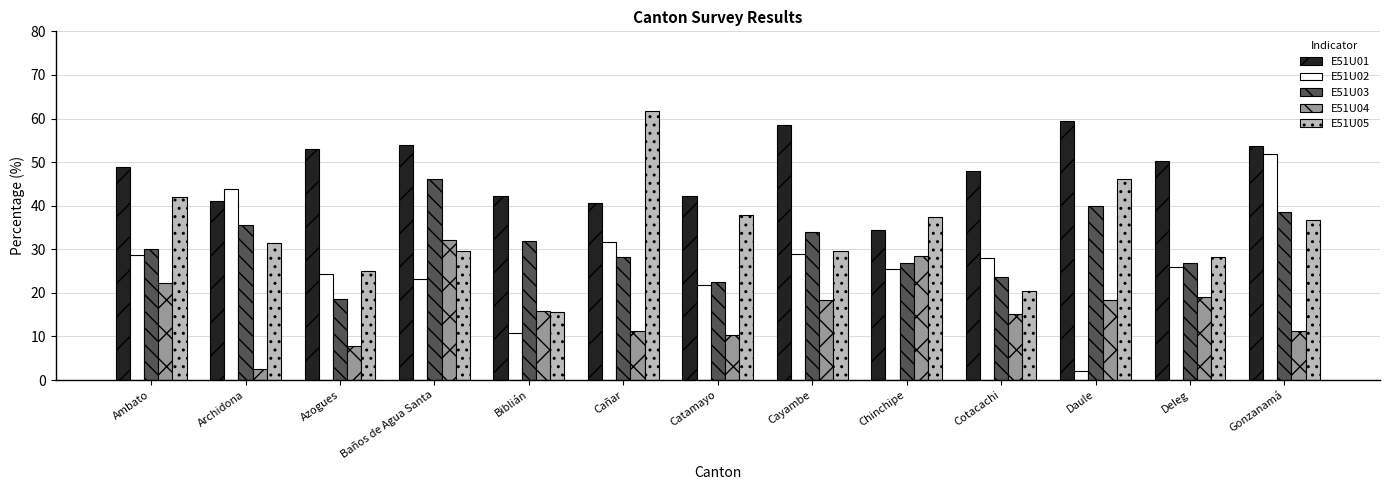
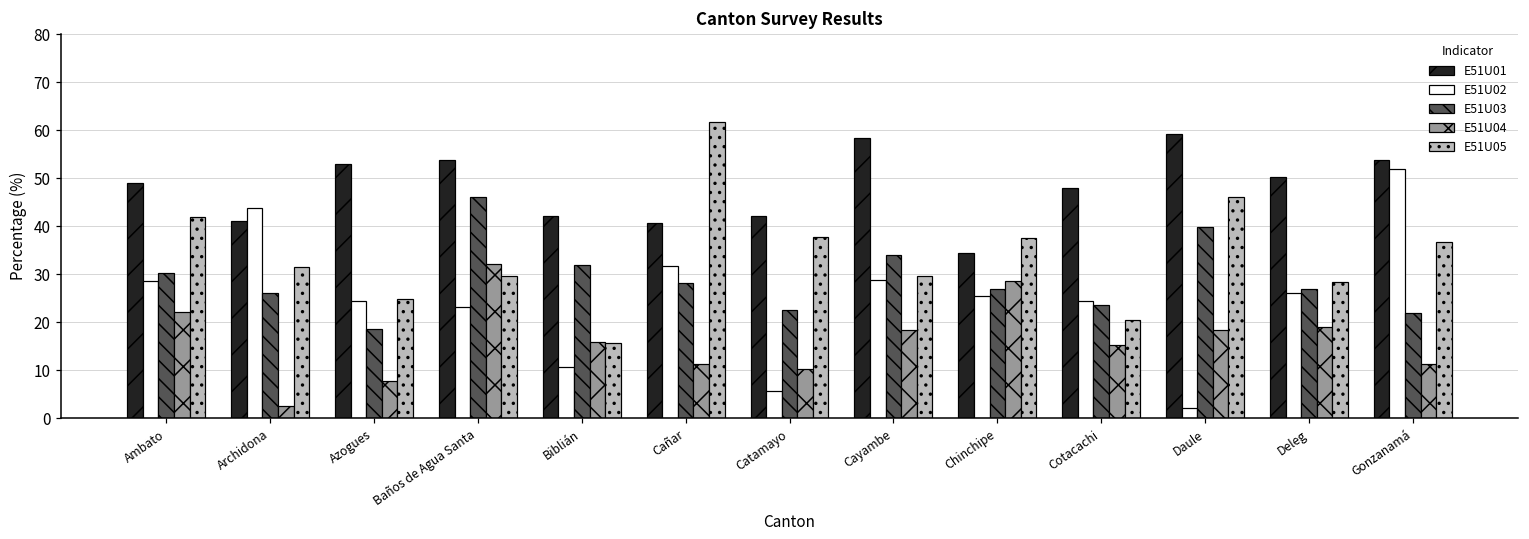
  {
    "E51U01": {
      "Ambato": 49,
      "Archidona": 41,
      "Azogues": 53,
      "Baños de Agua Santa": 54,
      "Biblián": 42,
      "Cañar": 41,
      "Catamayo": 42,
      "Cayambe": 58,
      "Chinchipe": 35,
      "Cotacachi": 48,
      "Daule": 59,
      "Deleg": 50,
      "Gonzanamá": 54
    },
    "E51U02": {
      "Ambato": 29,
      "Archidona": 44,
      "Azogues": 24,
      "Baños de Agua Santa": 23,
      "Biblián": 11,
      "Cañar": 32,
-     "Catamayo": 22,
+     "Catamayo": 6,
      "Cayambe": 29,
      "Chinchipe": 26,
-     "Cotacachi": 28,
+     "Cotacachi": 24,
      "Daule": 2,
      "Deleg": 26,
      "Gonzanamá": 52
    },
    "E51U03": {
      "Ambato": 30,
-     "Archidona": 35,
+     "Archidona": 26,
      "Azogues": 19,
      "Baños de Agua Santa": 46,
      "Biblián": 32,
      "Cañar": 28,
      "Catamayo": 22,
      "Cayambe": 34,
      "Chinchipe": 27,
      "Cotacachi": 24,
      "Daule": 40,
      "Deleg": 27,
-     "Gonzanamá": 38
+     "Gonzanamá": 22
    }
  }
